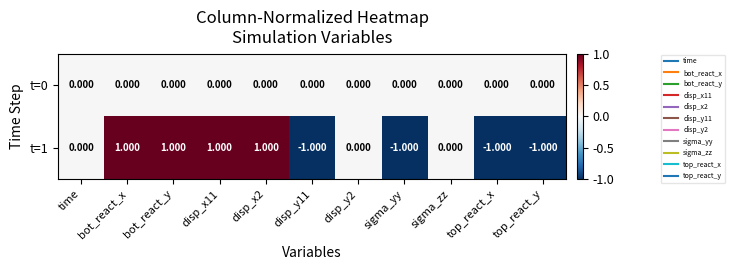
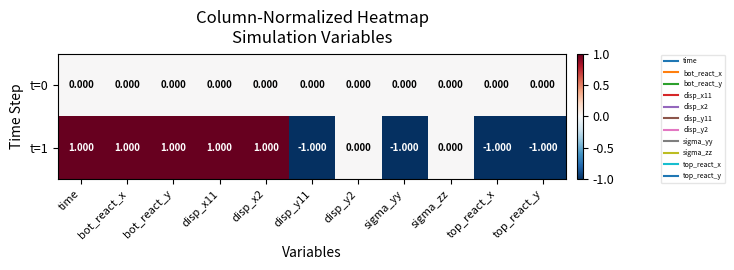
  {
    "t=0": {
      "time": 0.000,
      "bot_react_x": 0.000,
      "bot_react_y": 0.000,
      "disp_x11": 0.000,
      "disp_x2": 0.000,
      "disp_y11": 0.000,
      "disp_y2": 0.000,
      "sigma_yy": 0.000,
      "sigma_zz": 0.000,
      "top_react_x": 0.000,
      "top_react_y": 0.000
    },
    "t=1": {
-     "time": 0.000,
+     "time": 1.000,
      "bot_react_x": 1.000,
      "bot_react_y": 1.000,
      "disp_x11": 1.000,
      "disp_x2": 1.000,
      "disp_y11": -1.000,
      "disp_y2": 0.000,
      "sigma_yy": -1.000,
      "sigma_zz": 0.000,
      "top_react_x": -1.000,
      "top_react_y": -1.000
    }
  }
